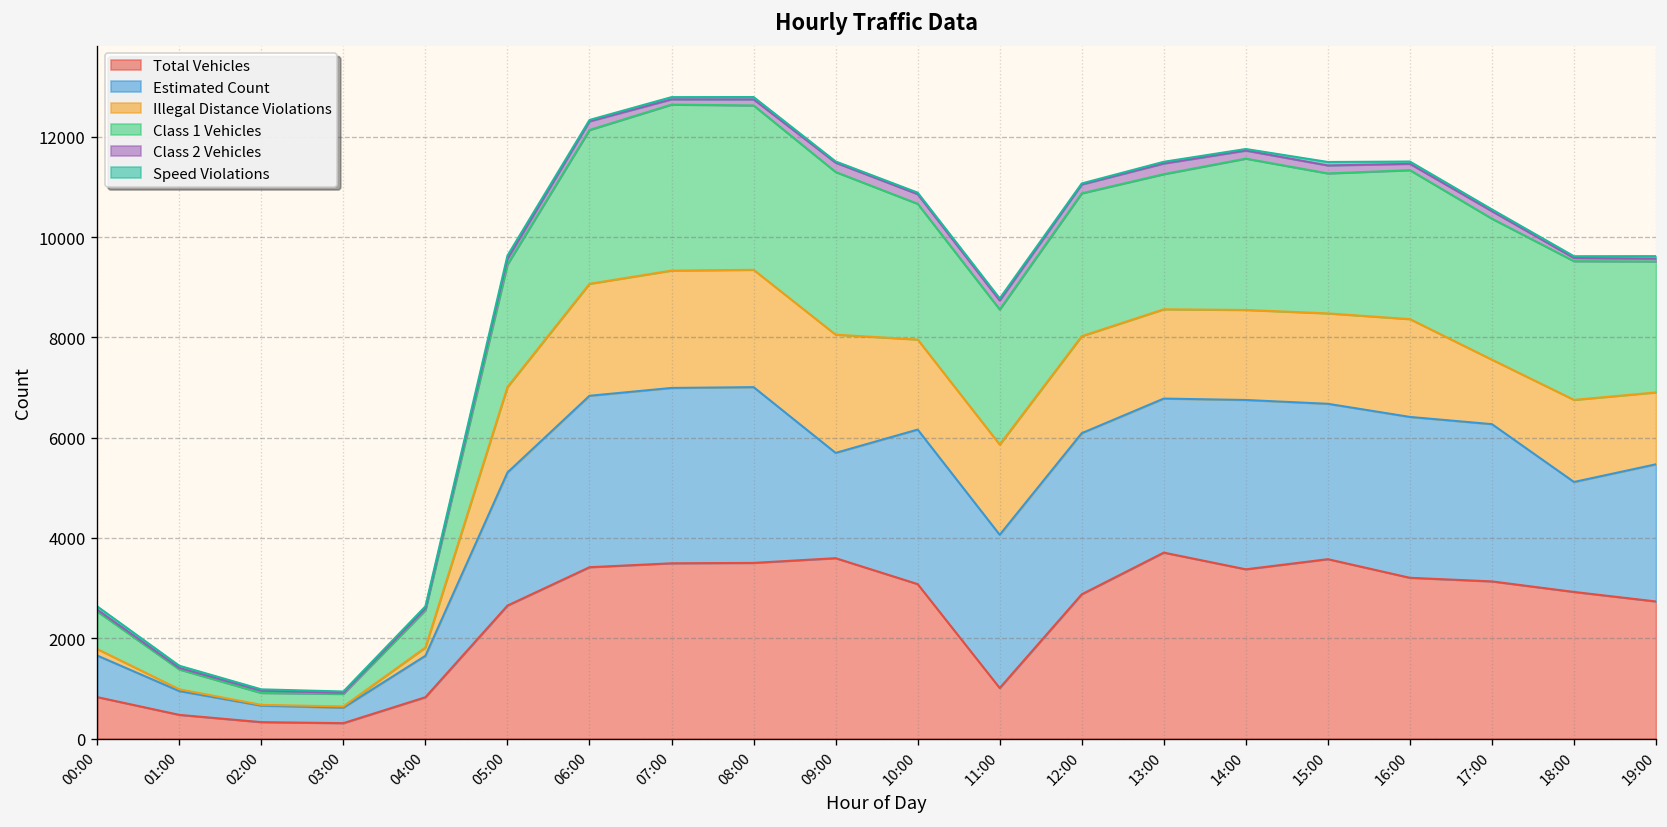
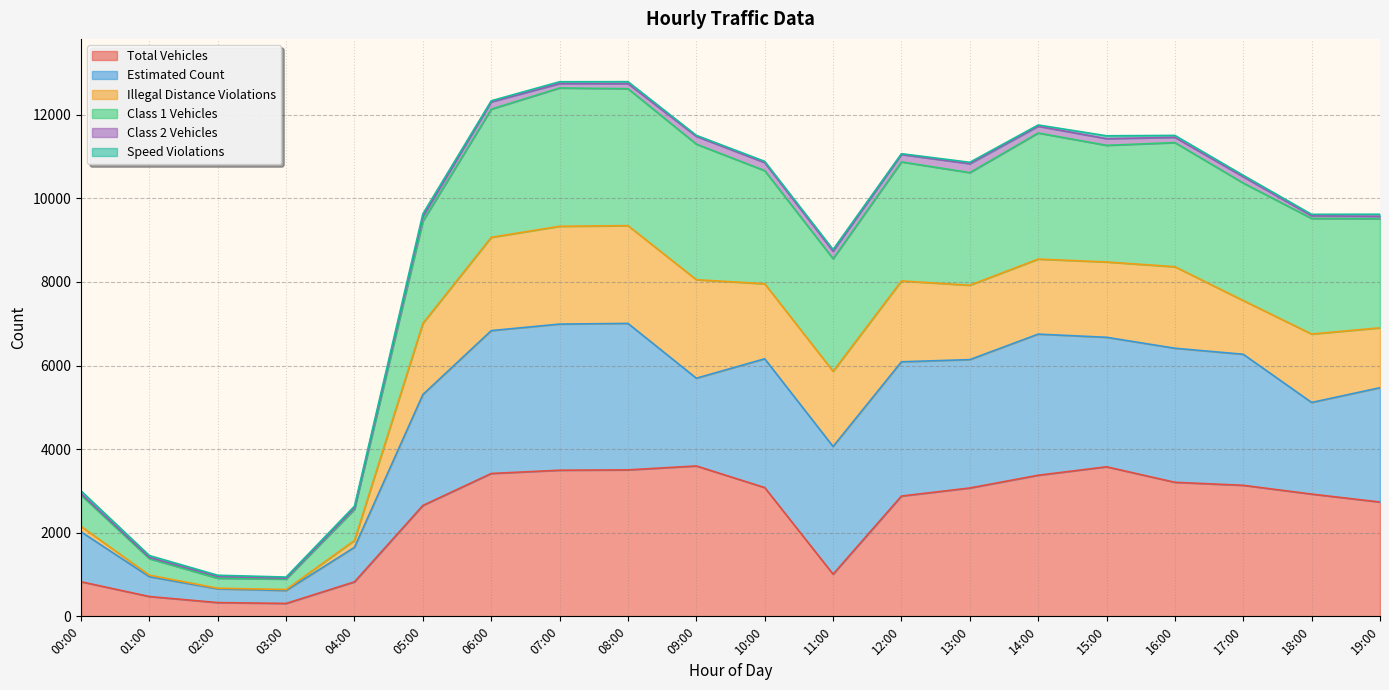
  {
    "Total Vehicles": {
      "00:00": 800,
      "01:00": 500,
      "02:00": 300,
      "03:00": 300,
      "04:00": 800,
      "05:00": 2700,
      "06:00": 3400,
      "07:00": 3500,
      "08:00": 3500,
      "09:00": 3600,
      "10:00": 3100,
      "11:00": 1000,
      "12:00": 2900,
-     "13:00": 3700,
+     "13:00": 3100,
      "14:00": 3400,
      "15:00": 3600,
      "16:00": 3200,
      "17:00": 3100,
      "18:00": 2900,
      "19:00": 2700
    },
    "Estimated Count": {
-     "00:00": 800,
+     "00:00": 1200,
      "04:00": 800,
      "05:00": 2700,
      "06:00": 3400,
      "07:00": 3500,
      "08:00": 3500,
      "09:00": 2100,
      "10:00": 3100,
      "11:00": 3100,
      "12:00": 3200,
      "13:00": 3100,
      "14:00": 3400,
      "15:00": 3100,
      "16:00": 3200,
      "17:00": 3100,
      "18:00": 2200,
      "19:00": 2700
    },
    "Illegal Distance Violations": {
      "00:00": 100,
      "04:00": 200,
      "05:00": 1700,
      "06:00": 2200,
      "07:00": 2300,
      "08:00": 2300,
      "09:00": 2400,
      "10:00": 1800,
      "11:00": 1800,
      "12:00": 1900,
      "13:00": 1800,
      "14:00": 1800,
      "15:00": 1800,
      "16:00": 2000,
      "17:00": 1300,
      "18:00": 1600,
      "19:00": 1400
    },
    "Class 2 Vehicles": {
      "05:00": 100,
      "15:00": 200
    }
  }
